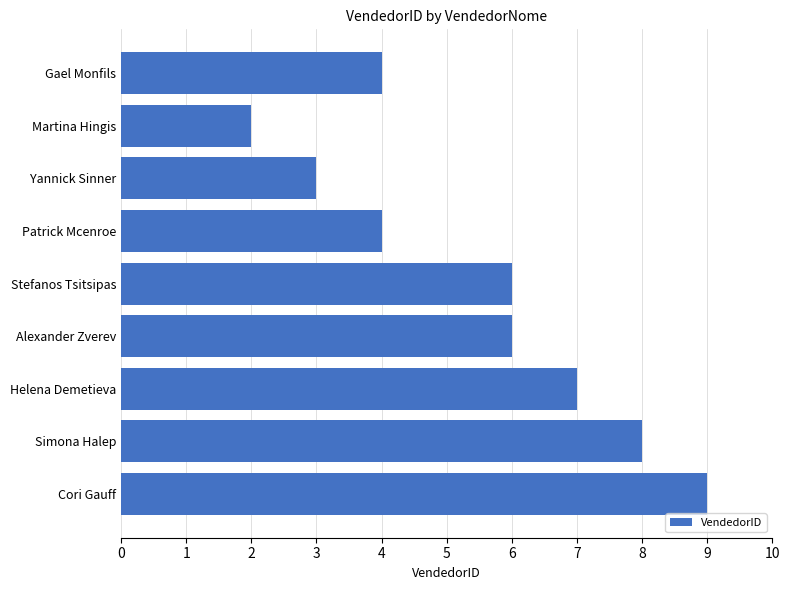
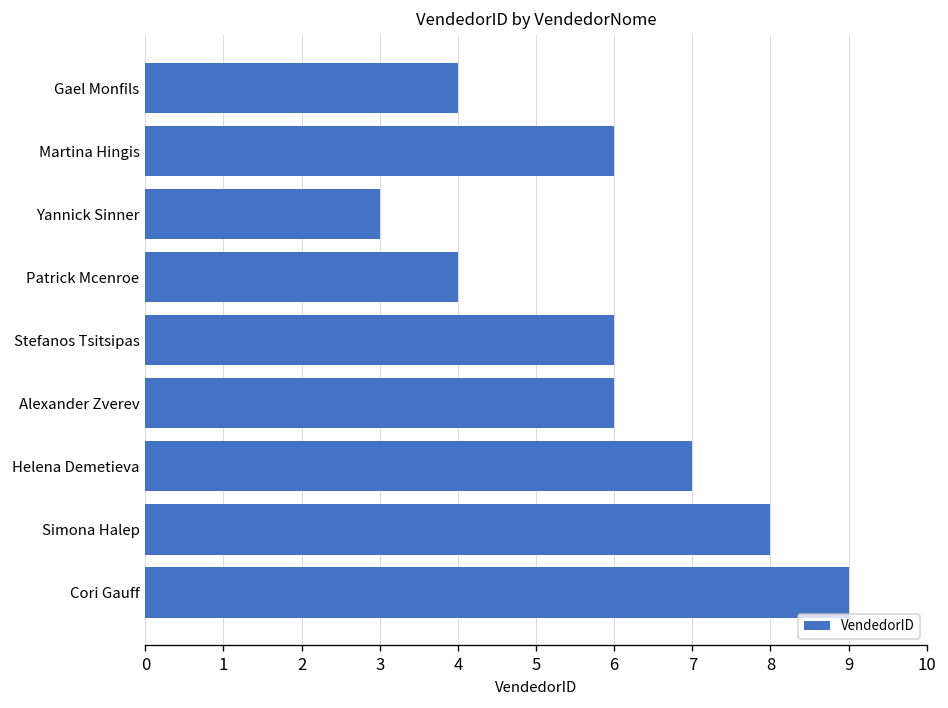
  {
    "Gael Monfils": 4,
-   "Martina Hingis": 2,
+   "Martina Hingis": 6,
    "Yannick Sinner": 3,
    "Patrick Mcenroe": 4,
    "Stefanos Tsitsipas": 6,
    "Alexander Zverev": 6,
    "Helena Demetieva": 7,
    "Simona Halep": 8,
    "Cori Gauff": 9
  }
